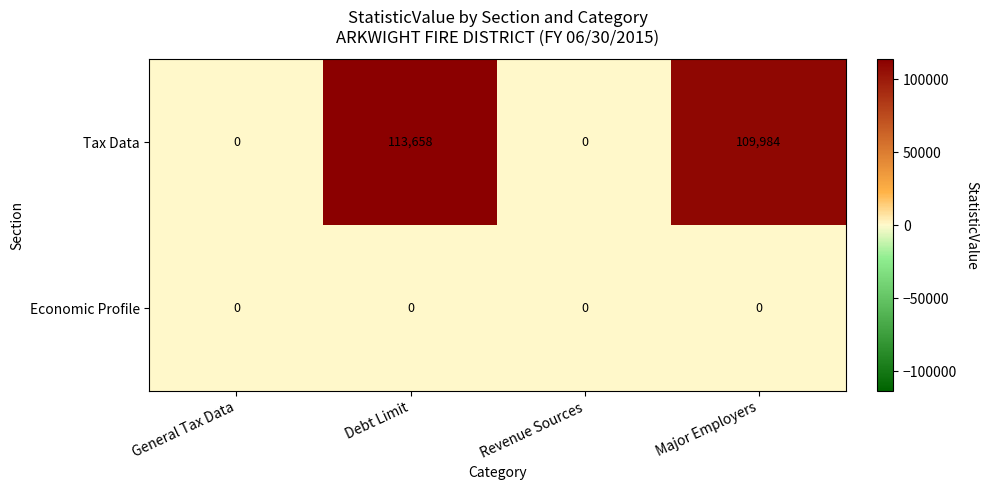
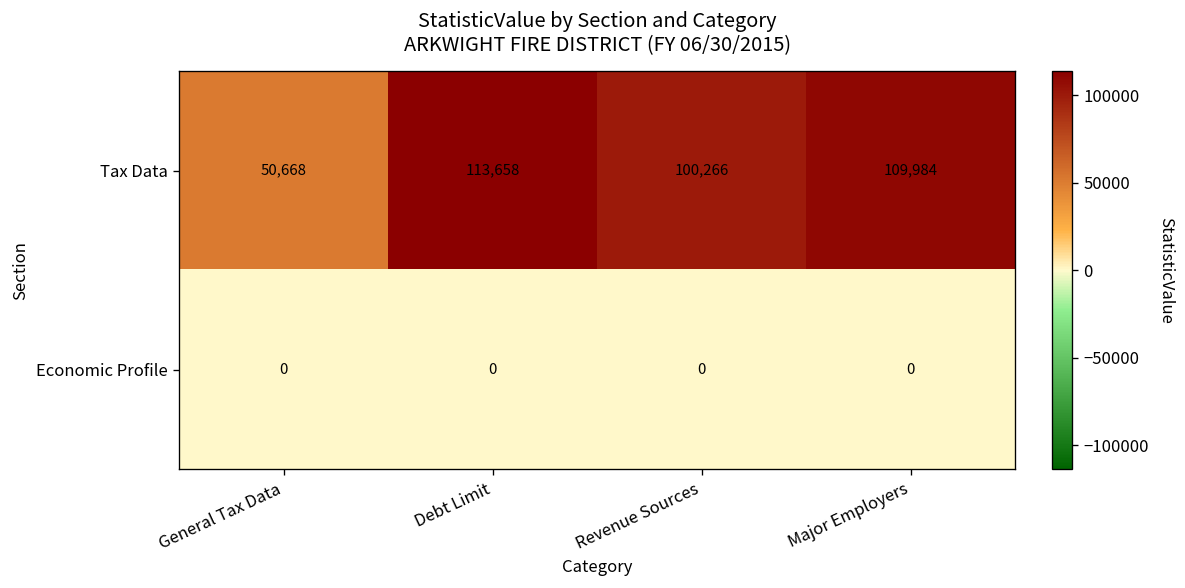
  {
    "Tax Data": {
-     "General Tax Data": "0",
+     "General Tax Data": "50,668",
      "Debt Limit": "113,658",
-     "Revenue Sources": "0",
+     "Revenue Sources": "100,266",
      "Major Employers": "109,984"
    },
    "Economic Profile": {
      "General Tax Data": "0",
      "Debt Limit": "0",
      "Revenue Sources": "0",
      "Major Employers": "0"
    }
  }
